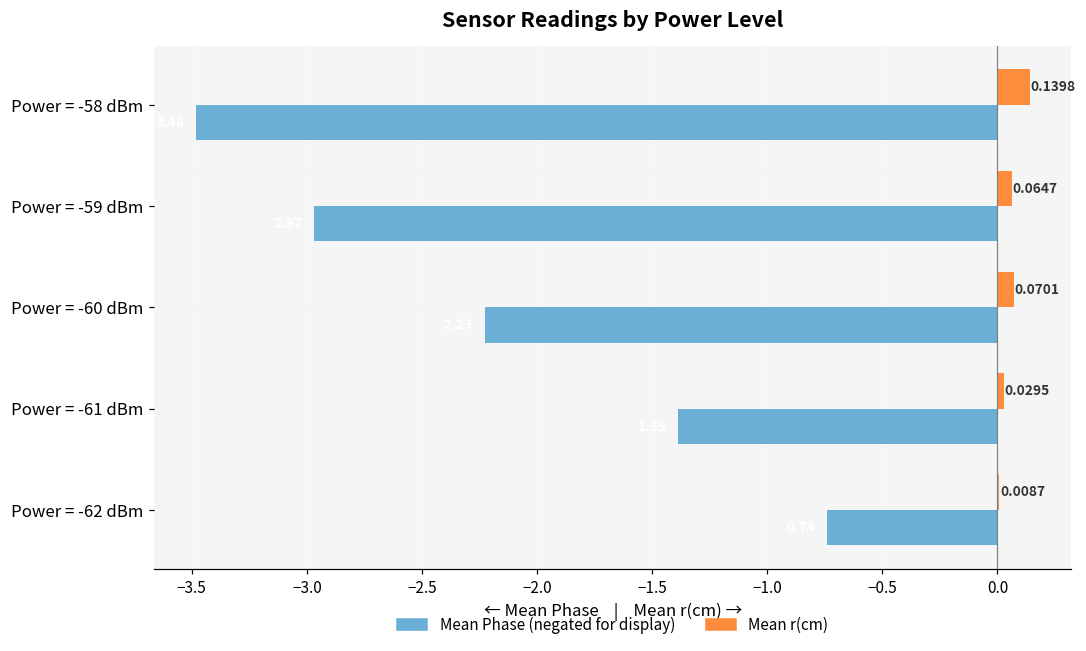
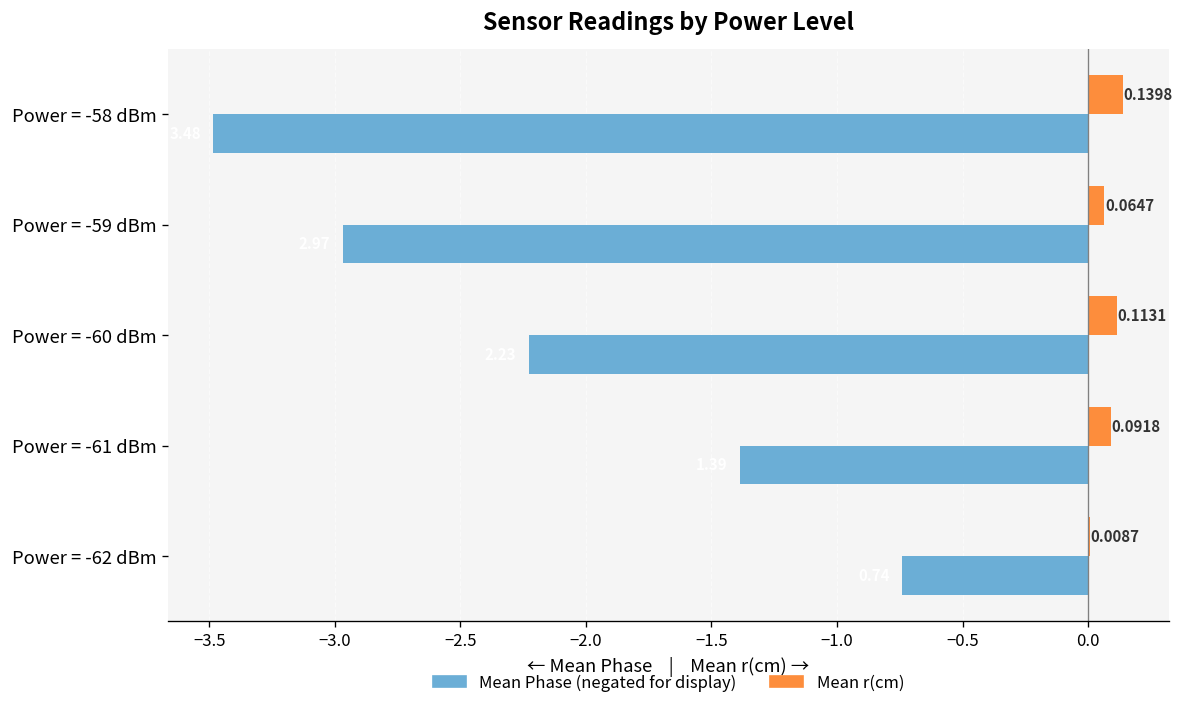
  {
    "Mean r(cm)": {
      "Power = -58 dBm": 0.1398,
      "Power = -59 dBm": 0.0647,
-     "Power = -60 dBm": 0.0701,
-     "Power = -61 dBm": 0.0295,
+     "Power = -60 dBm": 0.1131,
+     "Power = -61 dBm": 0.0918,
      "Power = -62 dBm": 0.0087
    }
  }
